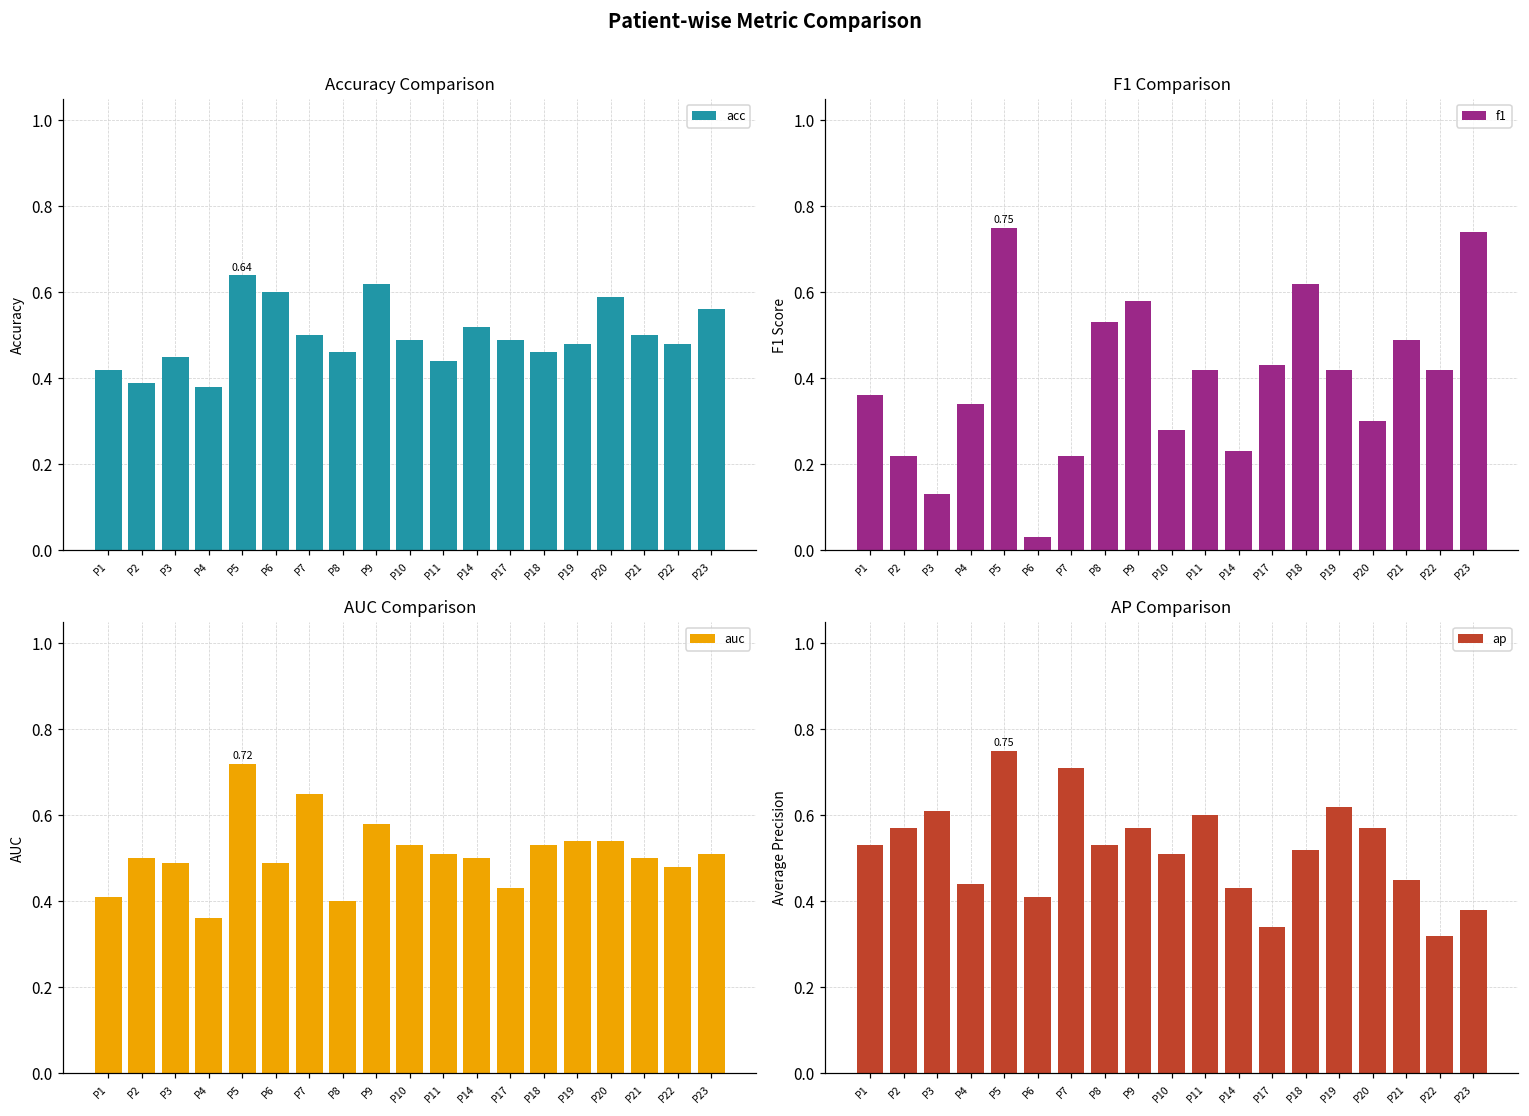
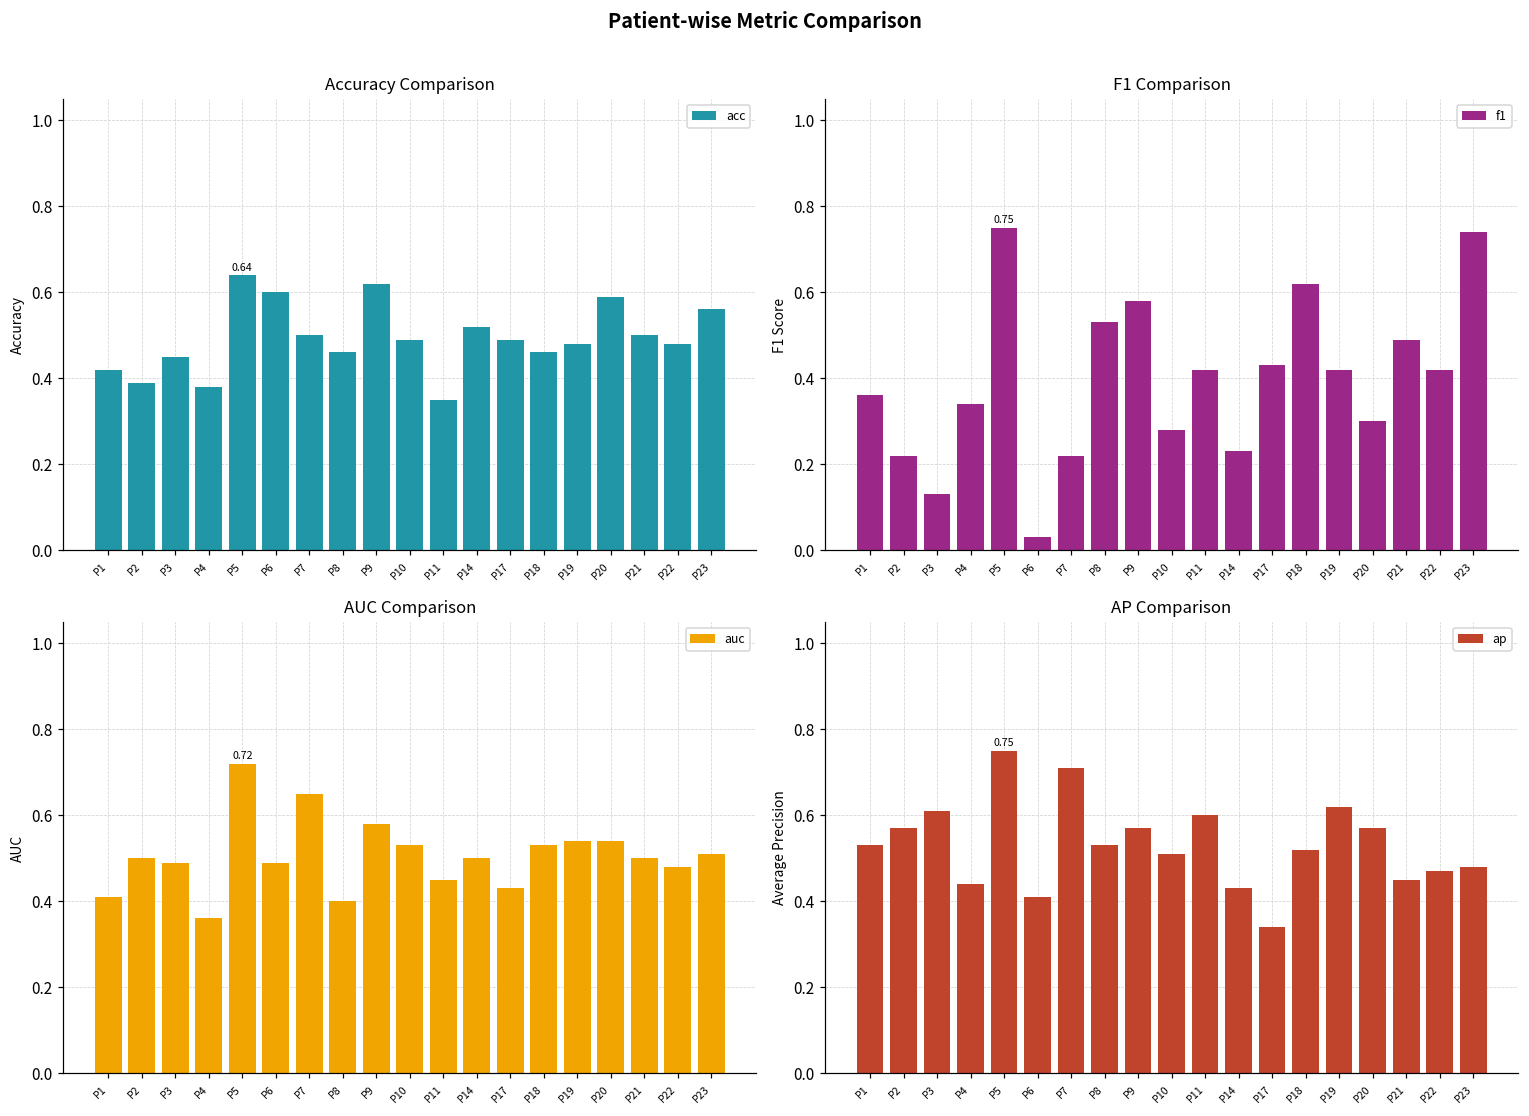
  {
    "Accuracy Comparison": {
      "P1": 0.42,
      "P2": 0.39,
      "P3": 0.45,
      "P4": 0.38,
      "P6": 0.60,
      "P7": 0.50,
      "P8": 0.46,
      "P9": 0.62,
      "P10": 0.49,
-     "P11": 0.44,
+     "P11": 0.35,
      "P14": 0.52,
      "P17": 0.49,
      "P18": 0.46,
      "P19": 0.48,
      "P20": 0.59,
      "P21": 0.50,
      "P22": 0.48,
      "P23": 0.56
    },
    "F1 Comparison": {
      "P5": 0.75
    },
    "AUC Comparison": {
      "P1": 0.41,
      "P2": 0.50,
      "P3": 0.49,
      "P4": 0.36,
      "P6": 0.49,
      "P7": 0.65,
      "P8": 0.40,
      "P9": 0.58,
      "P10": 0.53,
-     "P11": 0.51,
+     "P11": 0.45,
      "P14": 0.50,
      "P17": 0.43,
      "P18": 0.53,
      "P19": 0.54,
      "P20": 0.54,
      "P21": 0.50,
      "P22": 0.48,
      "P23": 0.51
    },
    "AP Comparison": {
      "P1": 0.53,
      "P2": 0.57,
      "P3": 0.61,
      "P4": 0.44,
      "P6": 0.41,
      "P7": 0.71,
      "P8": 0.53,
      "P9": 0.57,
      "P10": 0.51,
      "P11": 0.60,
      "P14": 0.43,
      "P17": 0.34,
      "P18": 0.52,
      "P19": 0.62,
      "P20": 0.57,
      "P21": 0.45,
-     "P22": 0.32,
-     "P23": 0.38
+     "P22": 0.47,
+     "P23": 0.48
    }
  }
